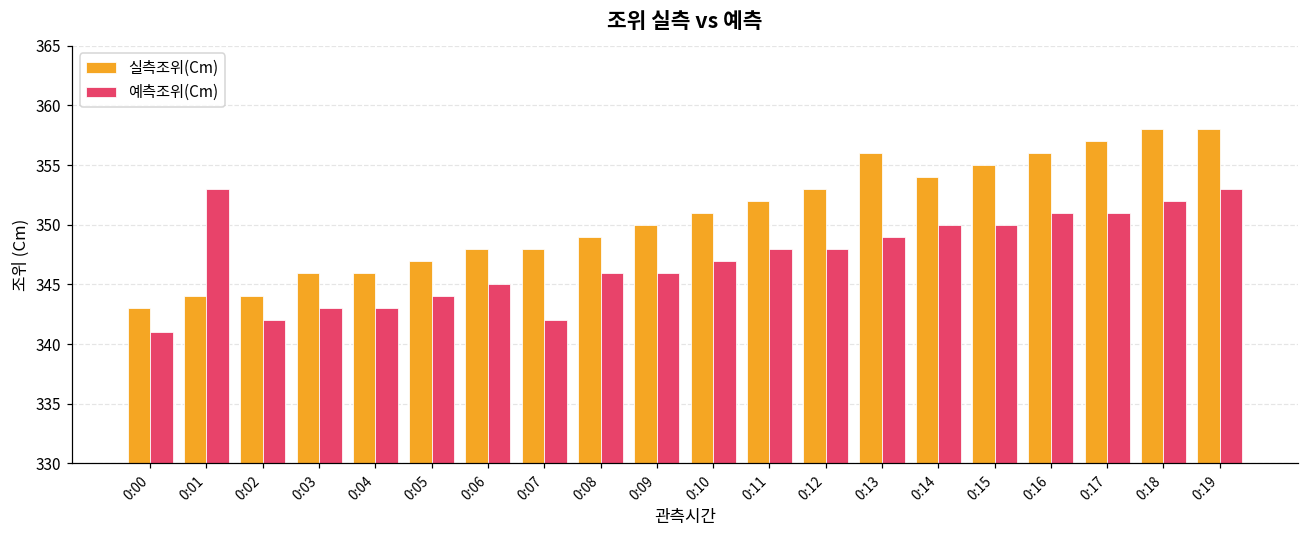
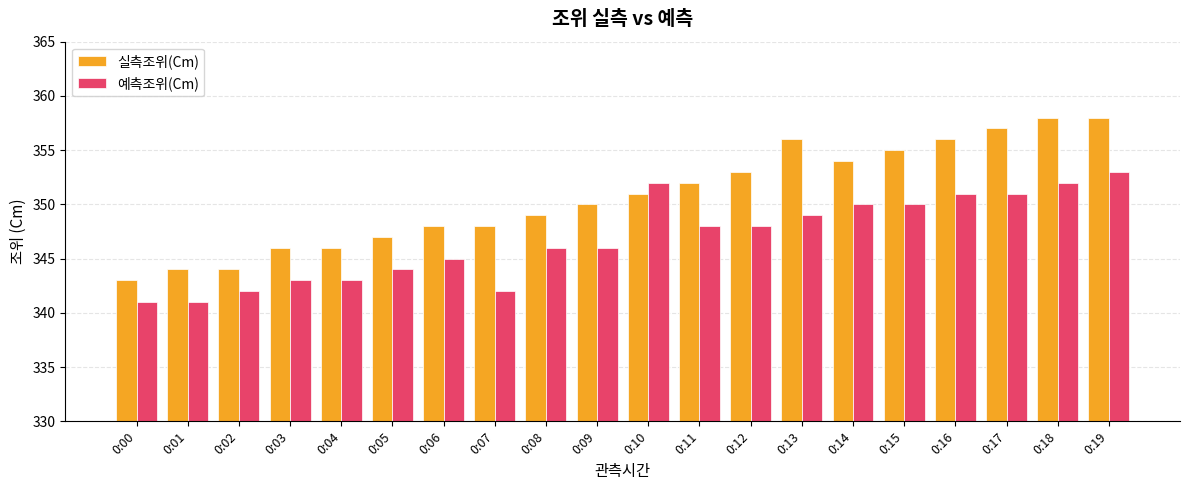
  {
    "실측조위(Cm)": {
      "0:00": 343,
      "0:01": 344,
      "0:02": 344,
      "0:03": 346,
      "0:04": 346,
      "0:05": 347,
      "0:06": 348,
      "0:07": 348,
      "0:08": 349,
      "0:09": 350,
      "0:10": 351,
      "0:11": 352,
      "0:12": 353,
      "0:13": 356,
      "0:14": 354,
      "0:15": 355,
      "0:16": 356,
      "0:17": 357,
      "0:18": 358,
      "0:19": 358
    },
    "예측조위(Cm)": {
      "0:00": 341,
-     "0:01": 353,
+     "0:01": 341,
      "0:02": 342,
      "0:03": 343,
      "0:04": 343,
      "0:05": 344,
      "0:06": 345,
      "0:07": 342,
      "0:08": 346,
      "0:09": 346,
-     "0:10": 347,
+     "0:10": 352,
      "0:11": 348,
      "0:12": 348,
      "0:13": 349,
      "0:14": 350,
      "0:15": 350,
      "0:16": 351,
      "0:17": 351,
      "0:18": 352,
      "0:19": 353
    }
  }
